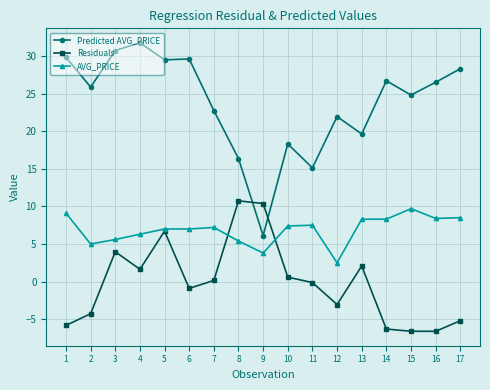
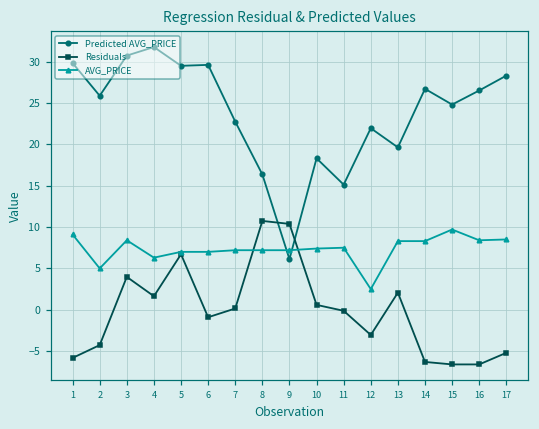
  {
    "AVG_PRICE": {
      "1": 9,
      "2": 5,
-     "3": 6,
+     "3": 8,
      "4": 6,
      "6": 7,
      "7": 7,
-     "8": 5,
-     "9": 4,
+     "8": 7,
+     "9": 7,
      "10": 7,
      "11": 8,
      "12": 3,
      "13": 8,
      "14": 8,
      "15": 10,
      "16": 8,
      "17": 9
    }
  }
